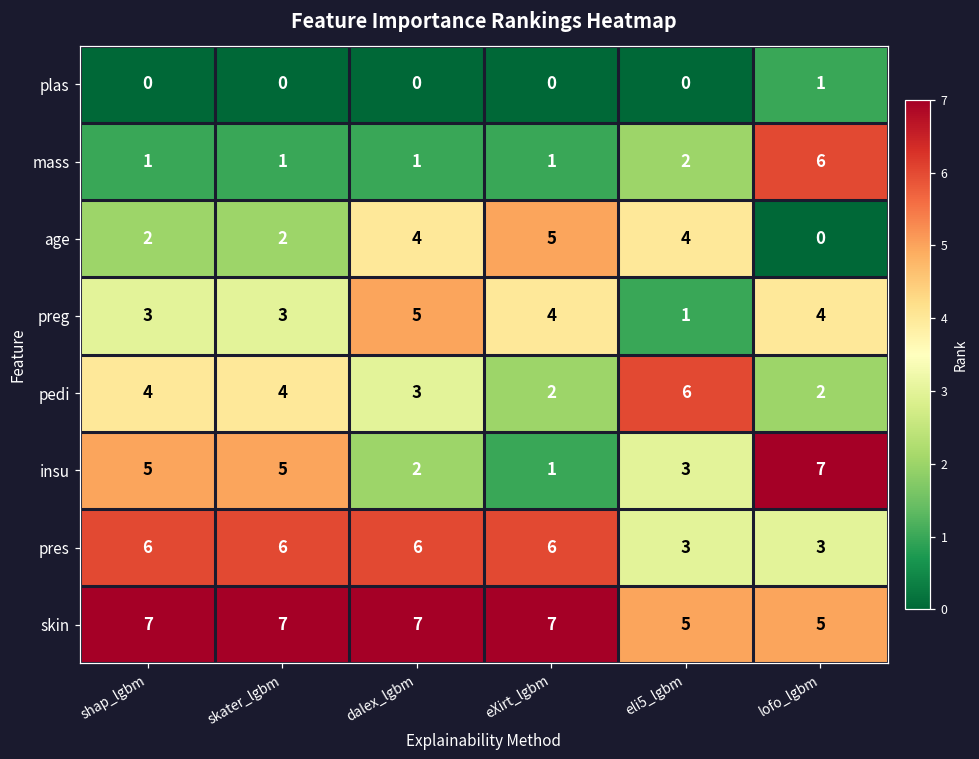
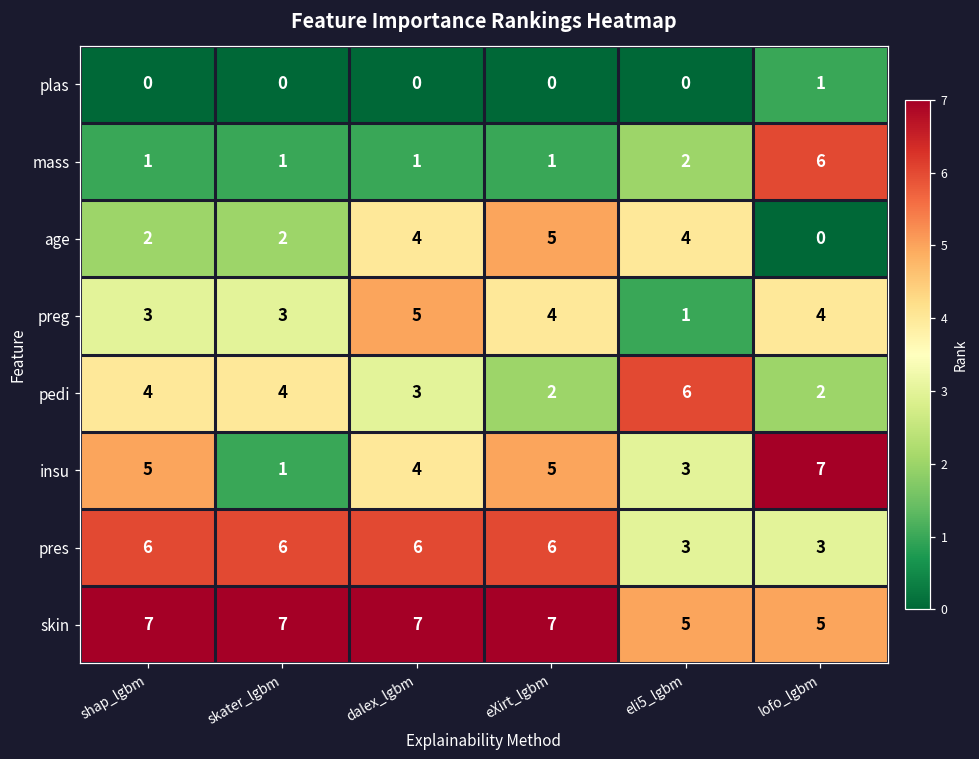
  {
    "plas": {
      "shap_lgbm": 0,
      "skater_lgbm": 0,
      "dalex_lgbm": 0,
      "eXirt_lgbm": 0,
      "eli5_lgbm": 0,
      "lofo_lgbm": 1
    },
    "mass": {
      "shap_lgbm": 1,
      "skater_lgbm": 1,
      "dalex_lgbm": 1,
      "eXirt_lgbm": 1,
      "eli5_lgbm": 2,
      "lofo_lgbm": 6
    },
    "age": {
      "shap_lgbm": 2,
      "skater_lgbm": 2,
      "dalex_lgbm": 4,
      "eXirt_lgbm": 5,
      "eli5_lgbm": 4,
      "lofo_lgbm": 0
    },
    "preg": {
      "shap_lgbm": 3,
      "skater_lgbm": 3,
      "dalex_lgbm": 5,
      "eXirt_lgbm": 4,
      "eli5_lgbm": 1,
      "lofo_lgbm": 4
    },
    "pedi": {
      "shap_lgbm": 4,
      "skater_lgbm": 4,
      "dalex_lgbm": 3,
      "eXirt_lgbm": 2,
      "eli5_lgbm": 6,
      "lofo_lgbm": 2
    },
    "insu": {
      "shap_lgbm": 5,
-     "skater_lgbm": 5,
-     "dalex_lgbm": 2,
-     "eXirt_lgbm": 1,
+     "skater_lgbm": 1,
+     "dalex_lgbm": 4,
+     "eXirt_lgbm": 5,
      "eli5_lgbm": 3,
      "lofo_lgbm": 7
    },
    "pres": {
      "shap_lgbm": 6,
      "skater_lgbm": 6,
      "dalex_lgbm": 6,
      "eXirt_lgbm": 6,
      "eli5_lgbm": 3,
      "lofo_lgbm": 3
    },
    "skin": {
      "shap_lgbm": 7,
      "skater_lgbm": 7,
      "dalex_lgbm": 7,
      "eXirt_lgbm": 7,
      "eli5_lgbm": 5,
      "lofo_lgbm": 5
    }
  }
